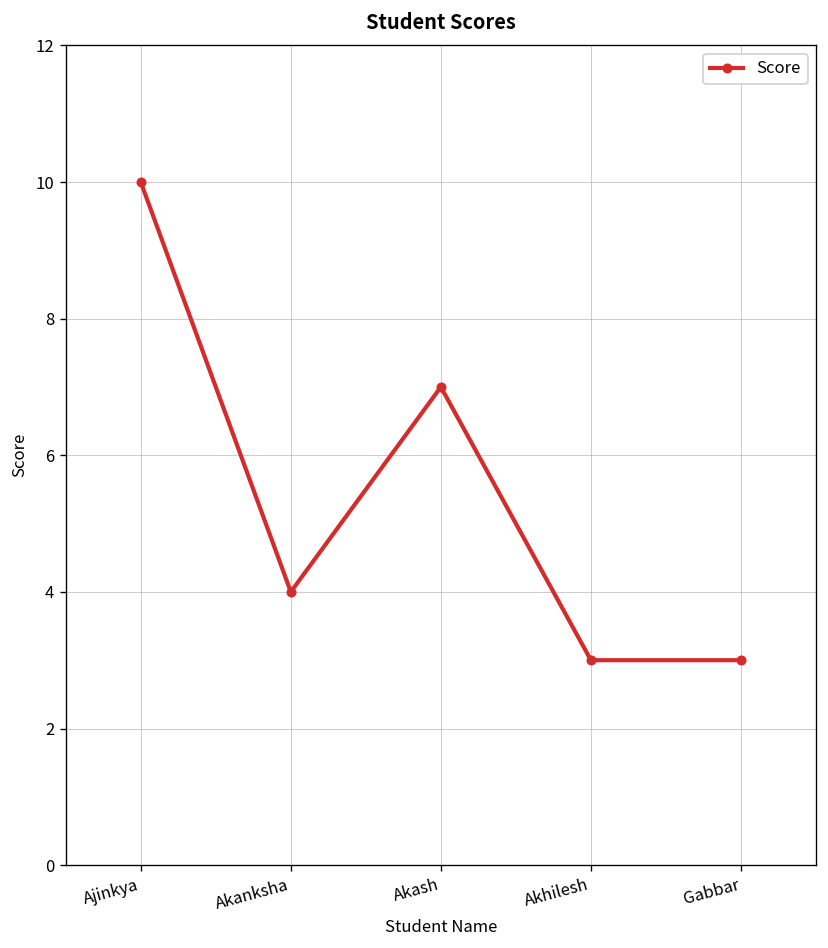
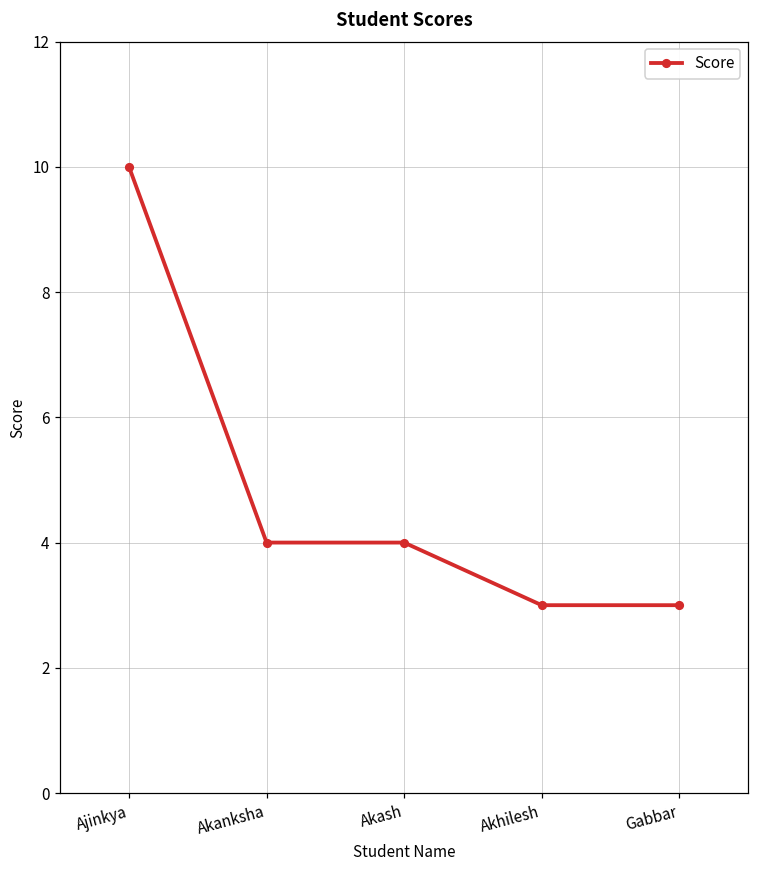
  {
    "Ajinkya": 10,
    "Akanksha": 4,
-   "Akash": 7,
+   "Akash": 4,
    "Akhilesh": 3,
    "Gabbar": 3
  }
